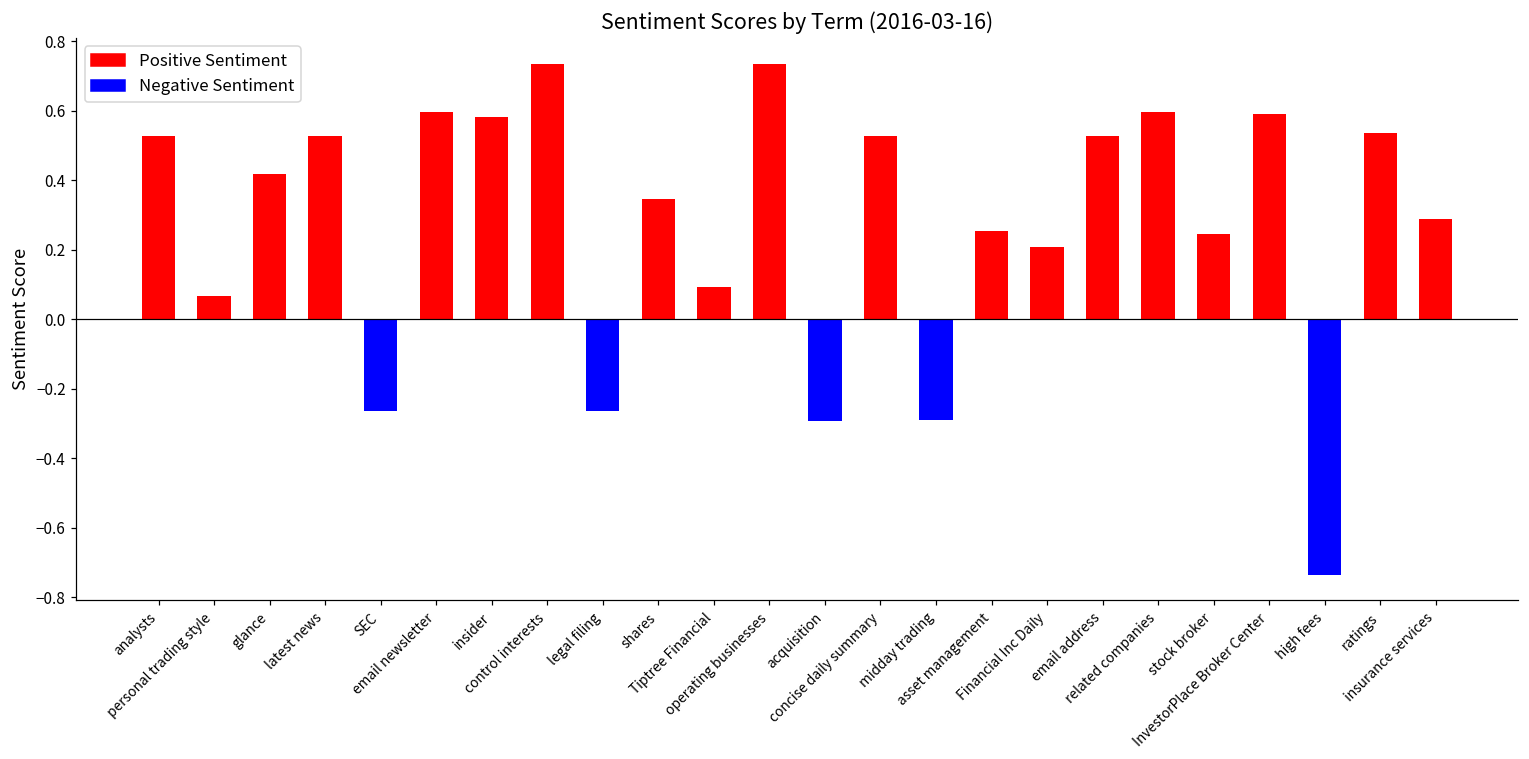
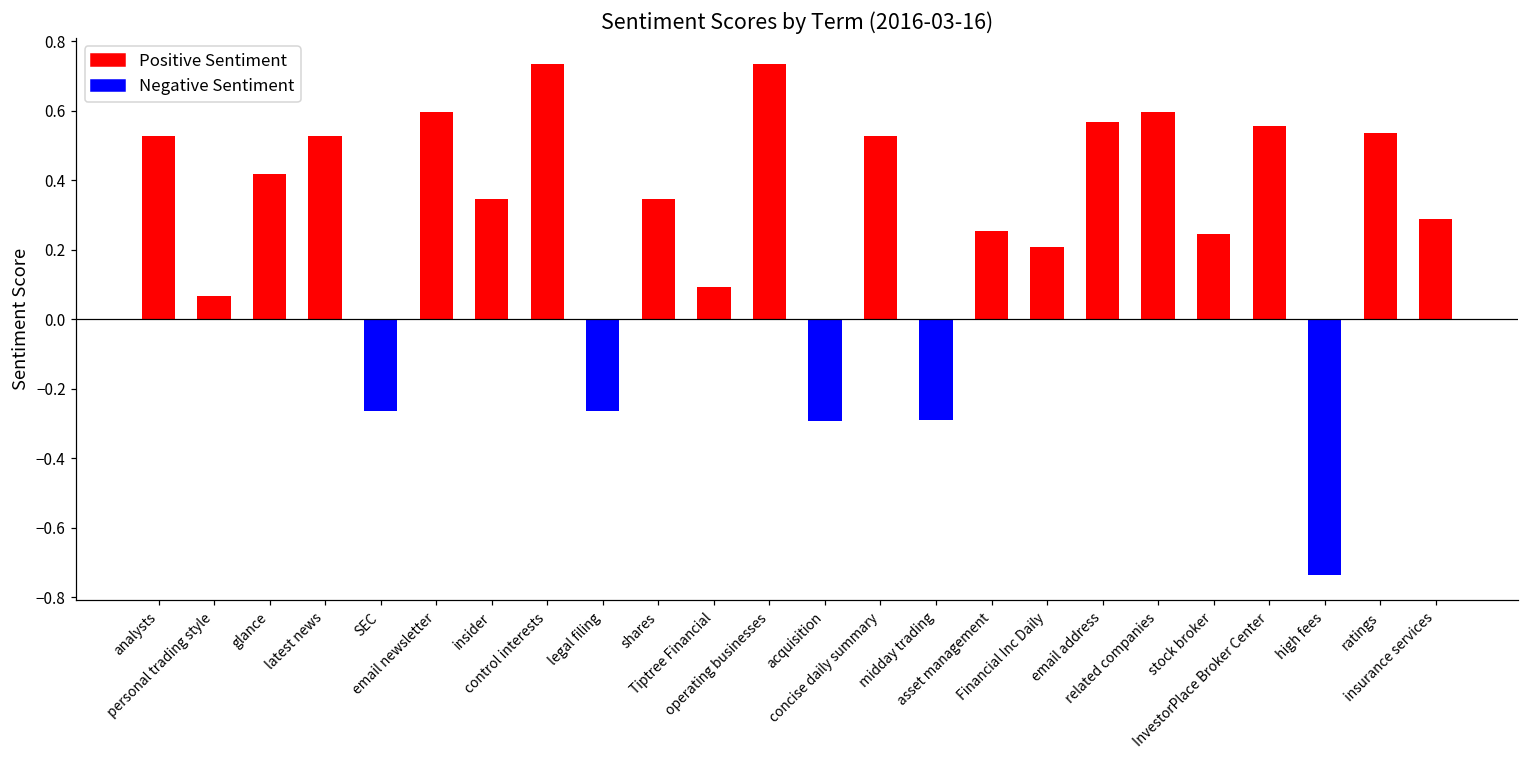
  {
    "analysts": 0.53,
    "personal trading style": 0.07,
    "glance": 0.42,
    "latest news": 0.53,
    "SEC": -0.26,
    "email newsletter": 0.60,
-   "insider": 0.58,
+   "insider": 0.35,
    "control interests": 0.74,
    "legal filing": -0.26,
    "shares": 0.35,
    "Tiptree Financial": 0.09,
    "operating businesses": 0.74,
    "acquisition": -0.29,
    "concise daily summary": 0.53,
    "midday trading": -0.29,
    "asset management": 0.25,
    "Financial Inc Daily": 0.21,
-   "email address": 0.53,
+   "email address": 0.57,
    "related companies": 0.60,
    "stock broker": 0.25,
-   "InvestorPlace Broker Center": 0.59,
+   "InvestorPlace Broker Center": 0.56,
    "high fees": -0.74,
    "ratings": 0.54,
    "insurance services": 0.29
  }
